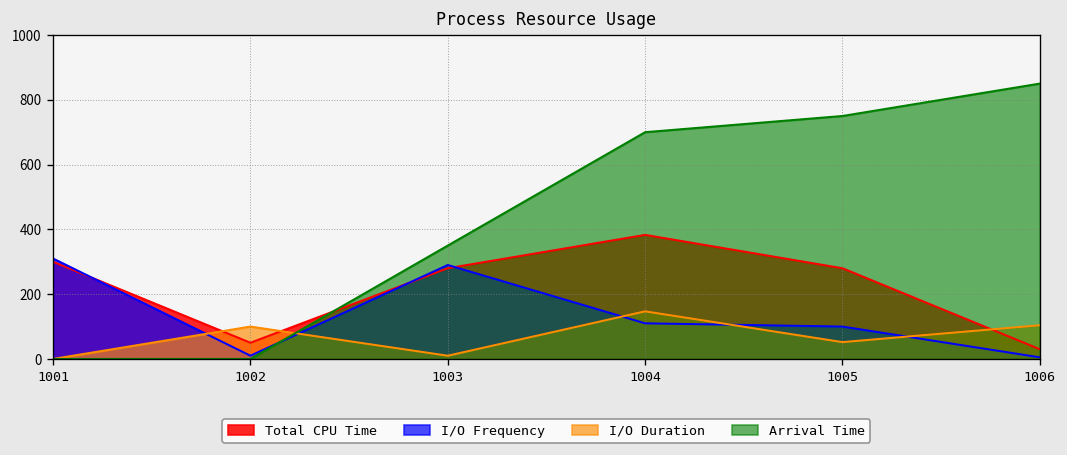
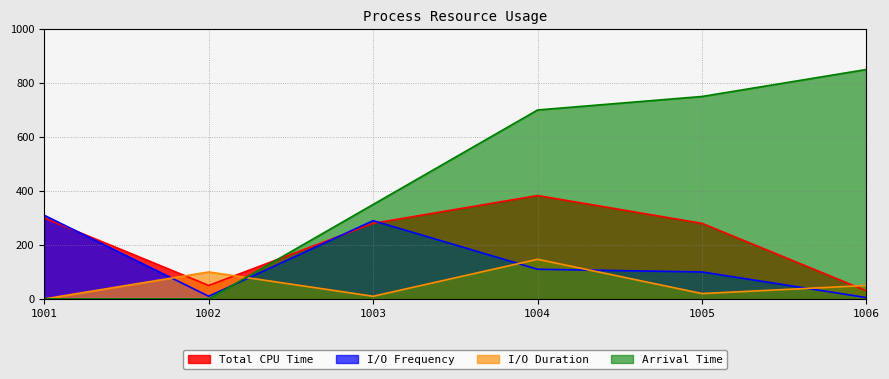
  {
    "Total CPU Time": {
      "1001": 300,
      "1002": 50,
      "1003": 280,
      "1004": 380,
      "1005": 280,
      "1006": 30
    },
    "I/O Frequency": {
      "1001": 310,
      "1002": 10,
      "1003": 290,
      "1004": 110,
      "1005": 100,
      "1006": 10
    },
    "I/O Duration": {
      "1002": 100,
      "1003": 10,
      "1004": 150,
-     "1005": 50,
-     "1006": 100
+     "1005": 20,
+     "1006": 50
    },
    "Arrival Time": {
      "1002": 0,
      "1003": 350,
      "1004": 700,
      "1005": 750,
      "1006": 850
    }
  }
